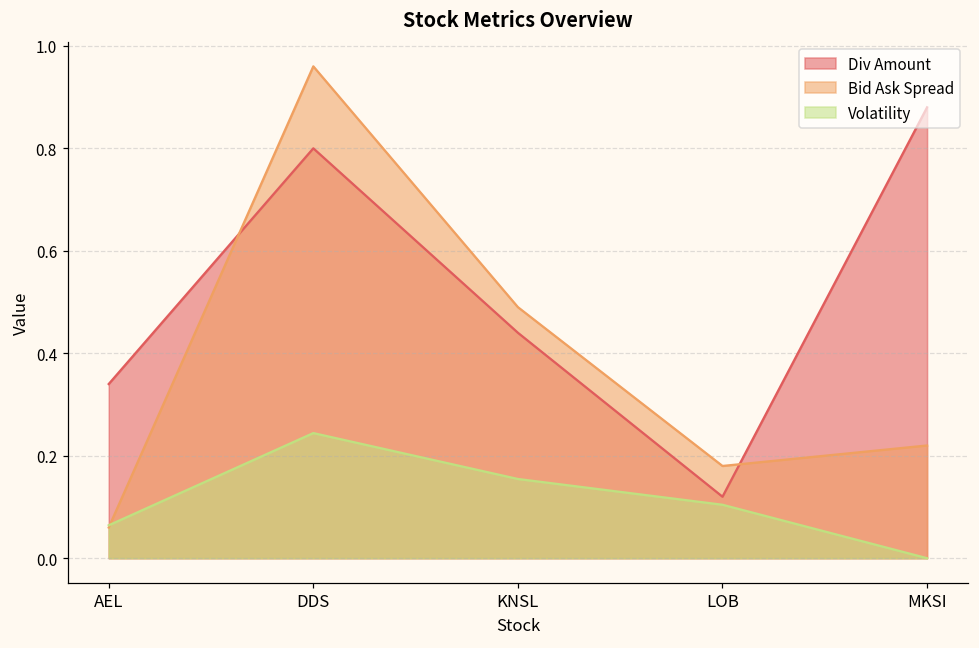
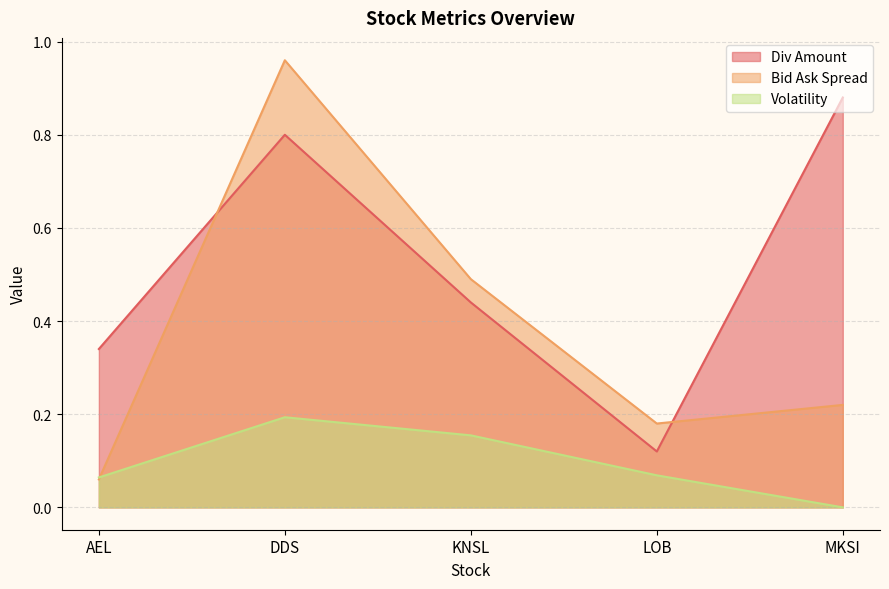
  {
    "Volatility": {
-     "DDS": 0.24,
+     "DDS": 0.19,
      "KNSL": 0.15,
-     "LOB": 0.10,
+     "LOB": 0.07,
      "MKSI": 0.00
    }
  }
